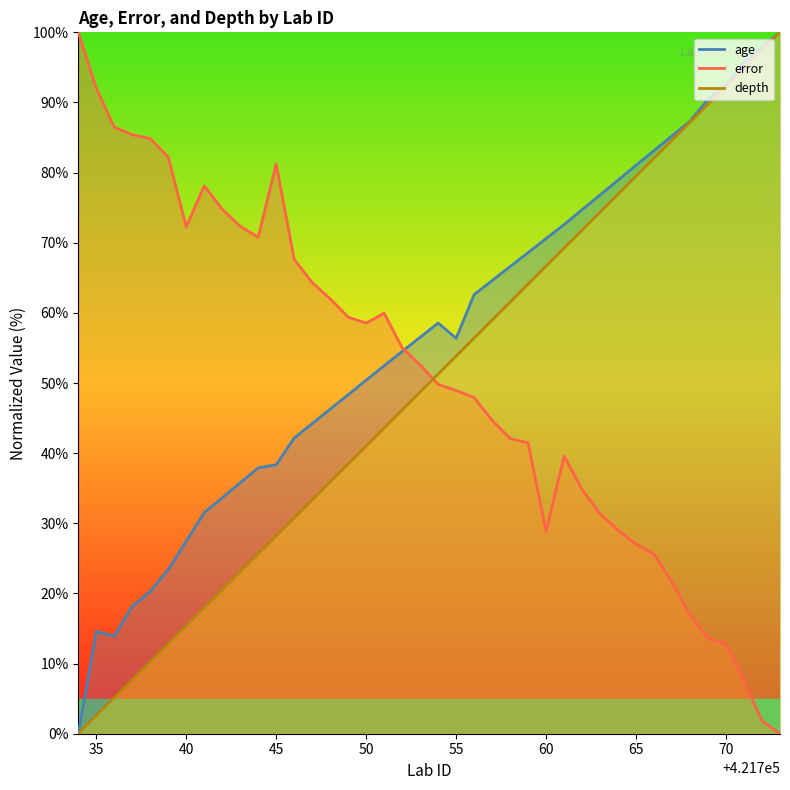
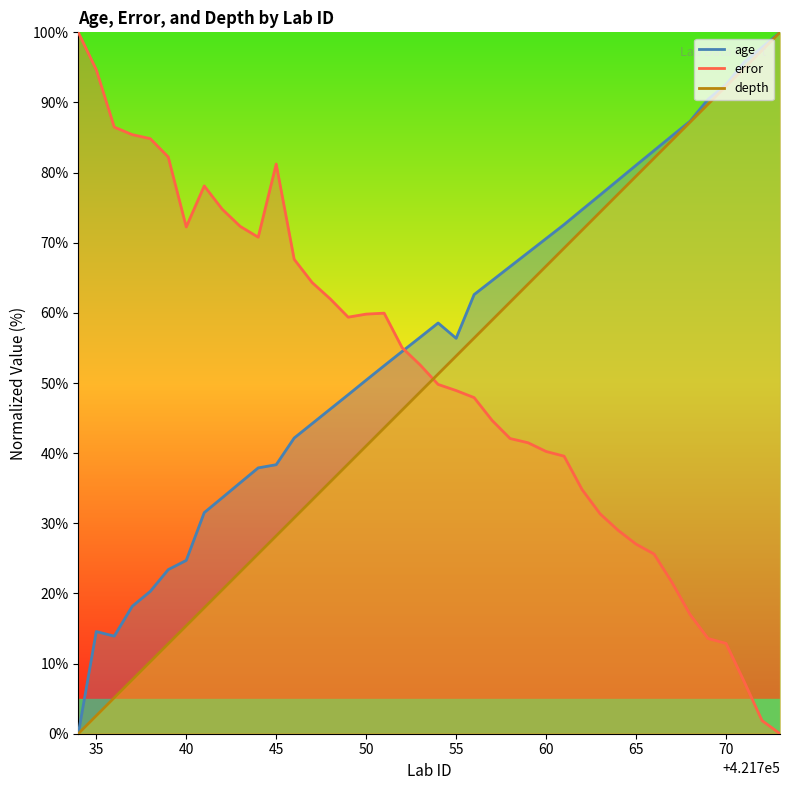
  {
    "age": {
      "35": "15%",
-     "40": "27%",
+     "40": "25%",
      "45": "38%",
      "50": "50%",
      "55": "56%",
      "60": "71%",
      "65": "81%"
    },
    "error": {
-     "35": "92%",
+     "35": "95%",
      "40": "72%",
      "45": "81%",
-     "50": "59%",
+     "50": "60%",
      "55": "49%",
-     "60": "29%",
+     "60": "40%",
      "65": "27%",
      "70": "13%"
    }
  }
